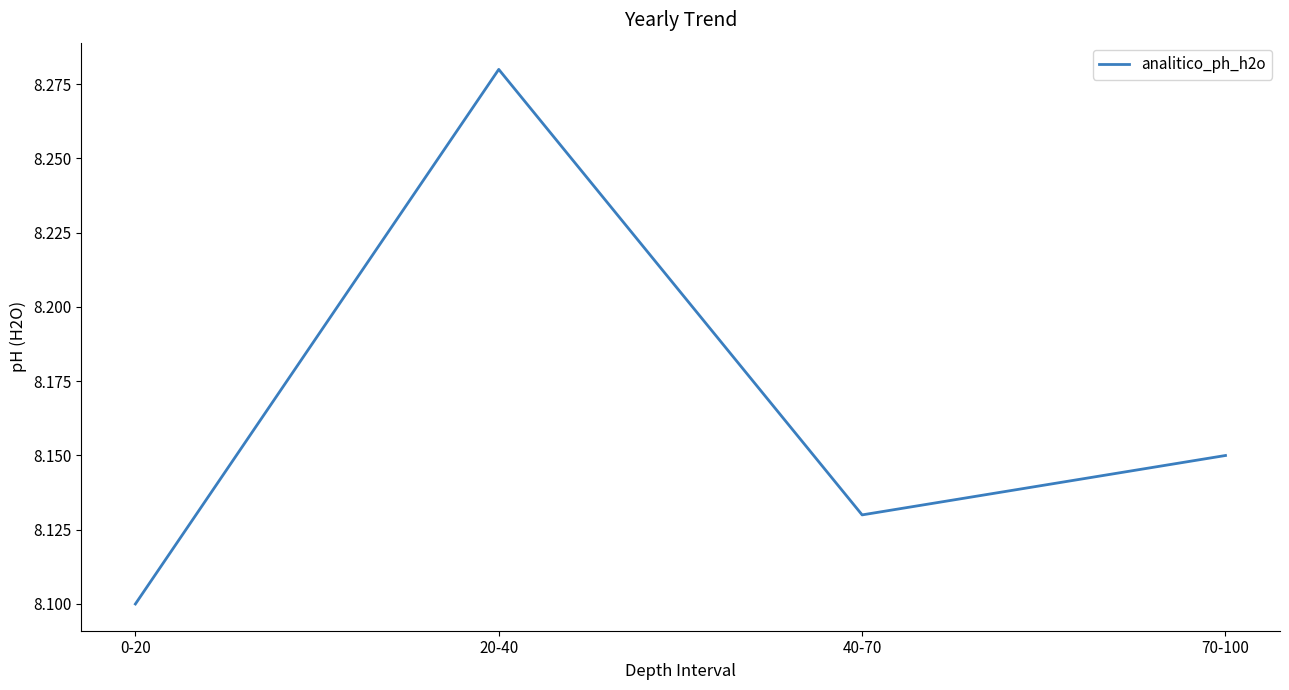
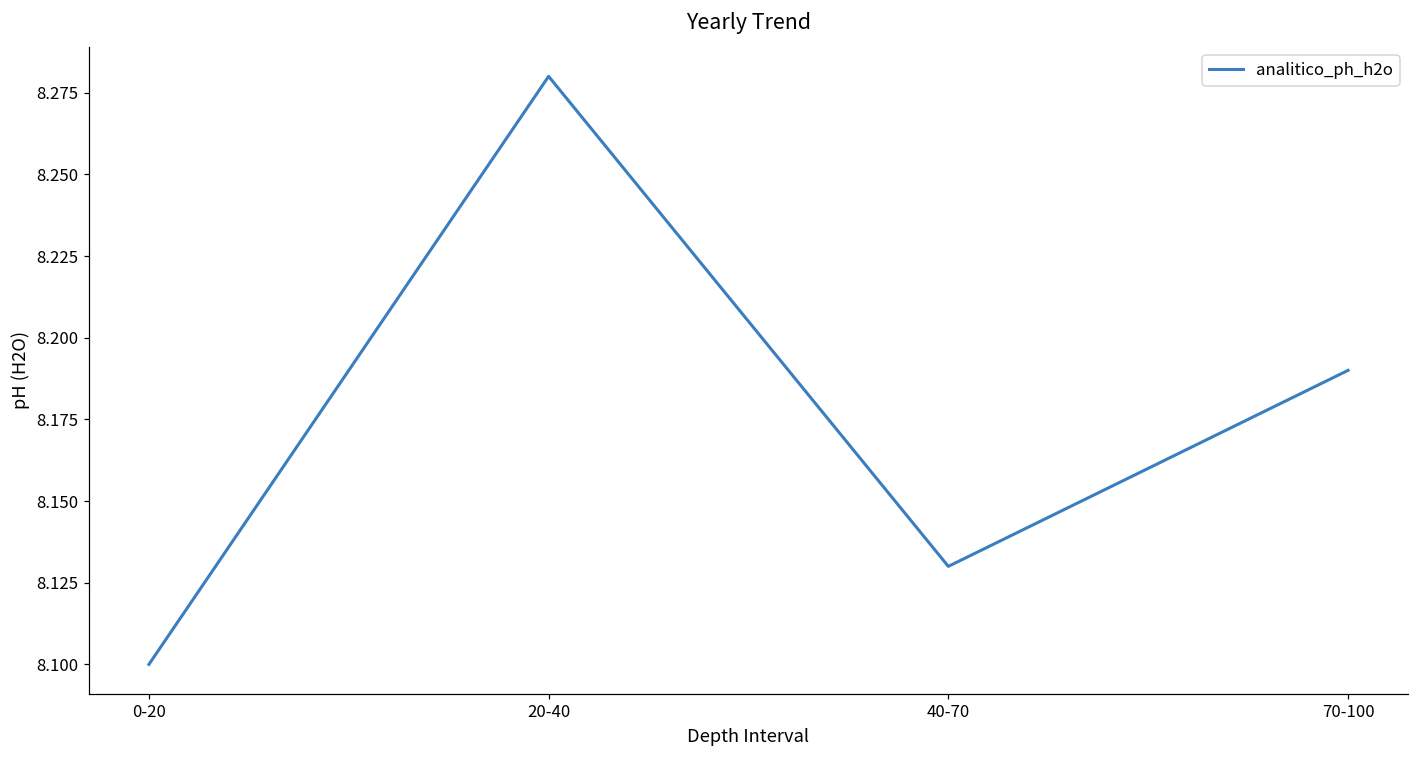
  {
    "0-20": 8.10,
    "20-40": 8.28,
    "40-70": 8.13,
-   "70-100": 8.15
+   "70-100": 8.19
  }
